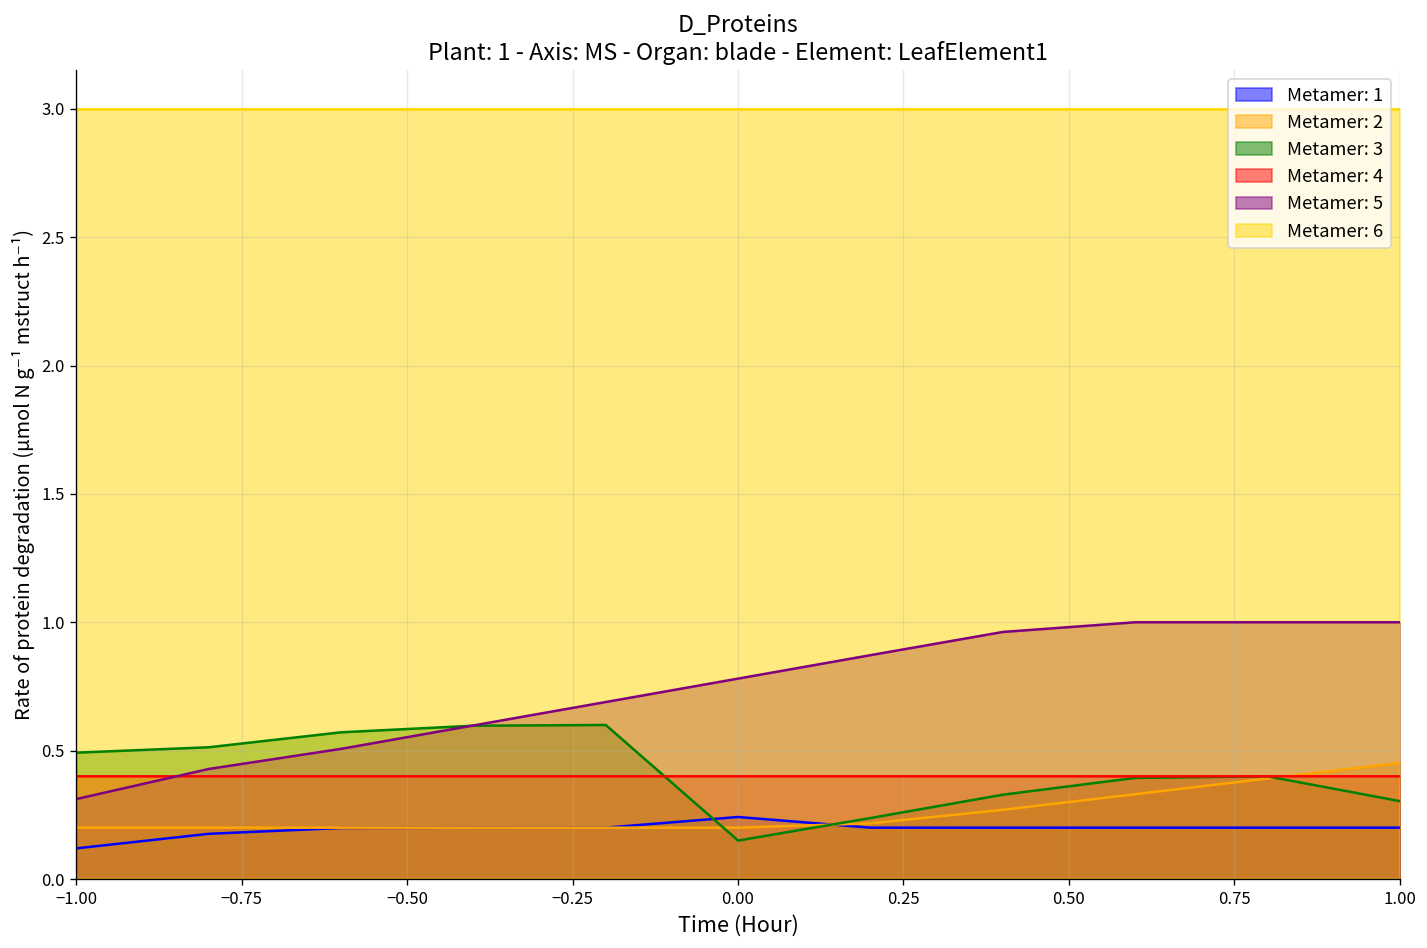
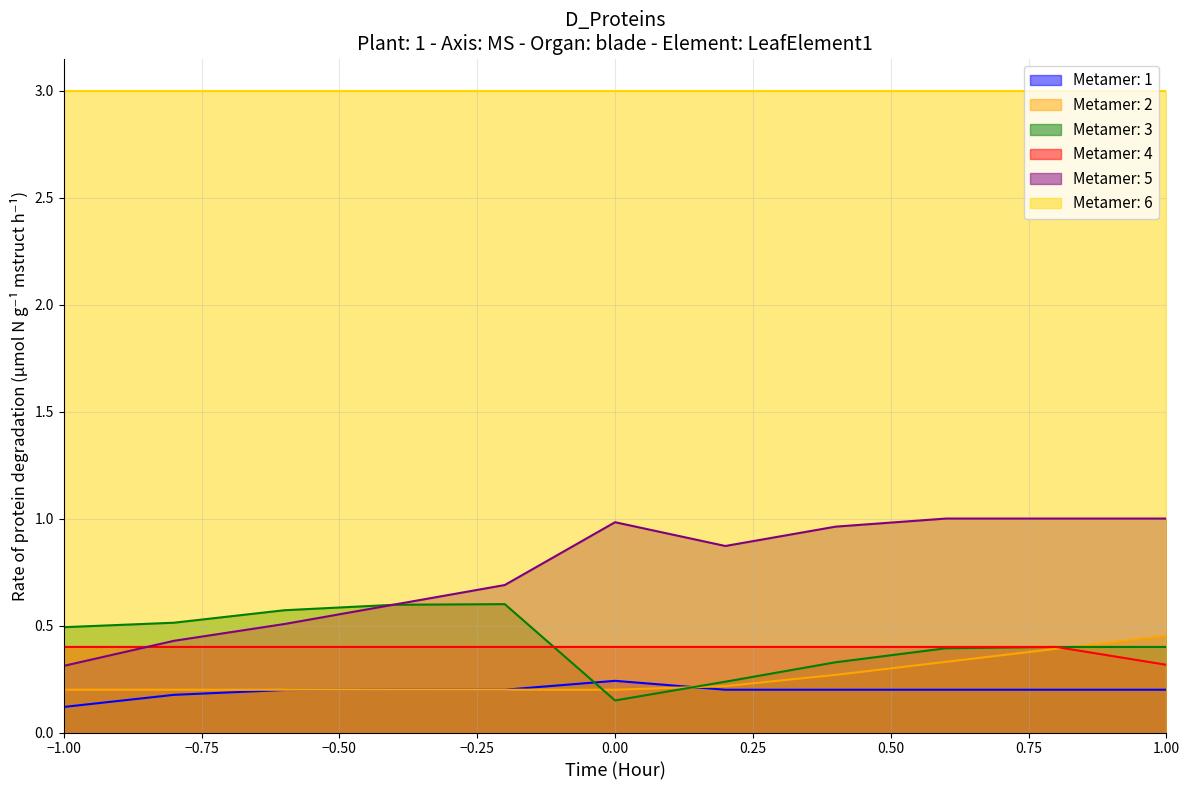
  {
    "Metamer: 1": {
      "−1.00": 0.12,
      "0.00": 0.24,
      "1.00": 0.20
    },
    "Metamer: 3": {
      "−1.00": 0.49,
      "0.00": 0.15,
-     "1.00": 0.30
+     "1.00": 0.40
    },
    "Metamer: 4": {
      "−1.00": 0.40,
      "0.00": 0.40,
-     "1.00": 0.40
+     "1.00": 0.32
    },
    "Metamer: 5": {
      "−1.00": 0.31,
-     "0.00": 0.78,
+     "0.00": 0.98,
      "1.00": 1.00
    }
  }
